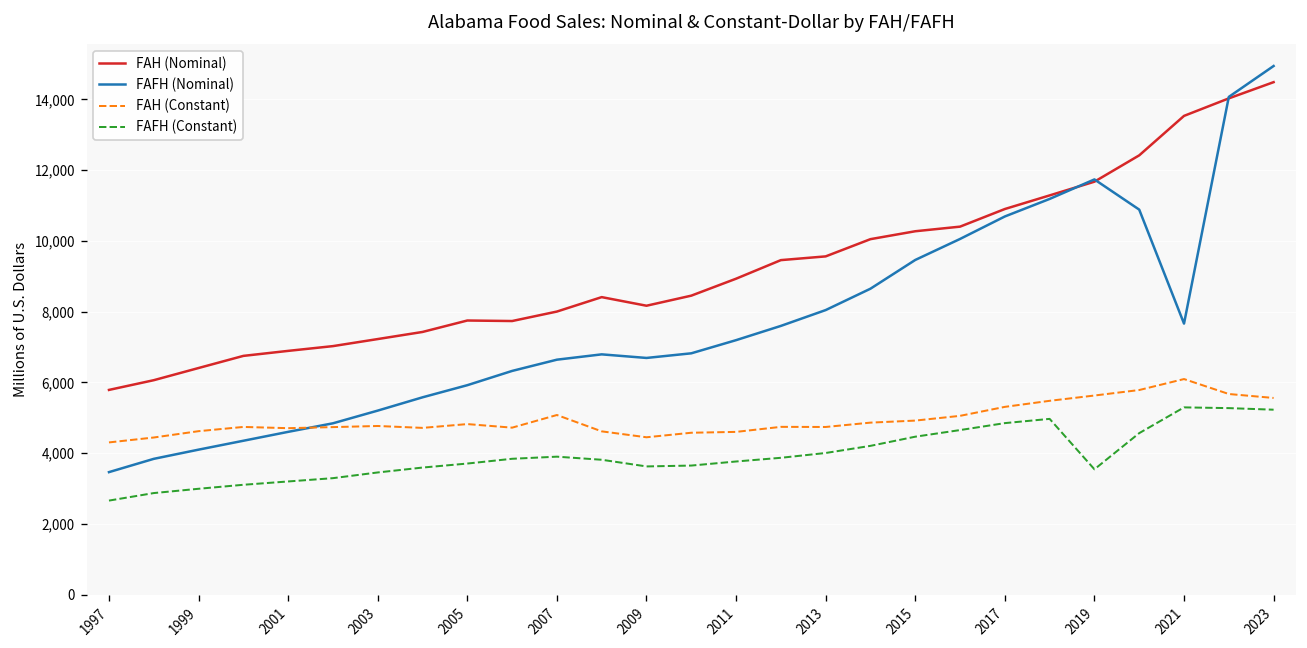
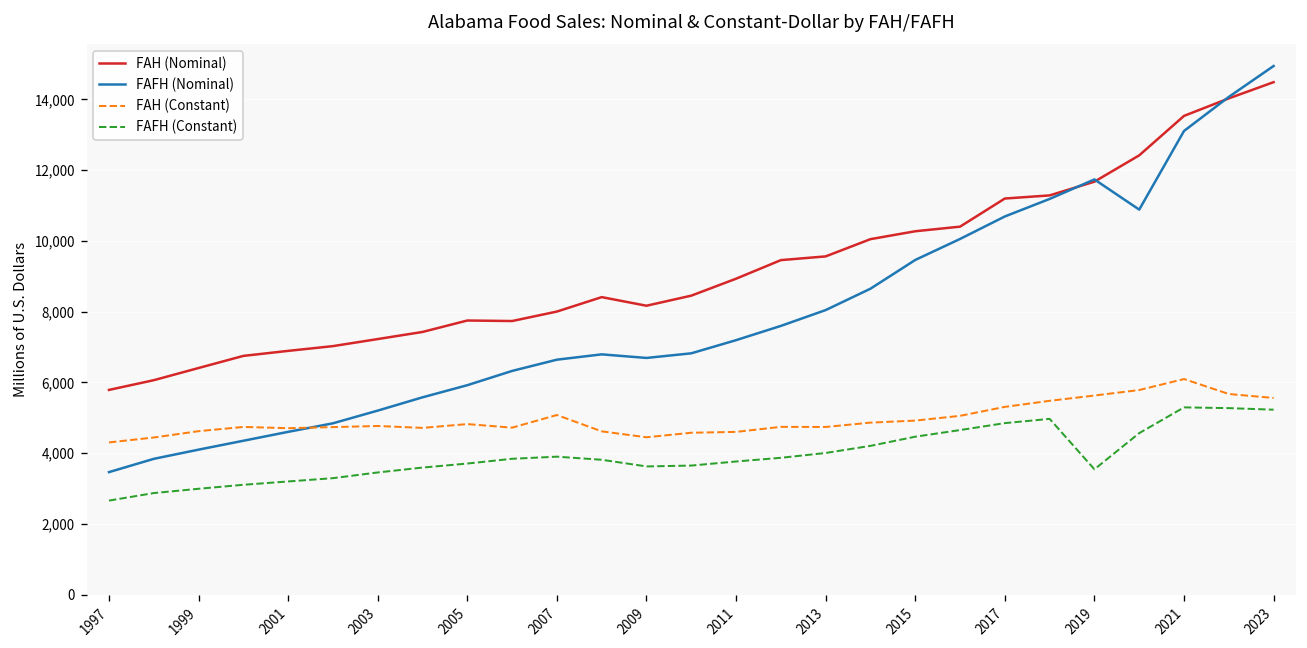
  {
    "FAH (Nominal)": {
      "1997": "5,800",
      "1999": "6,400",
      "2001": "6,900",
      "2003": "7,200",
      "2005": "7,800",
      "2007": "8,000",
      "2009": "8,200",
      "2011": "8,900",
      "2013": "9,600",
      "2015": "10,300",
-     "2017": "10,900",
+     "2017": "11,200",
      "2021": "13,500",
      "2023": "14,500"
    },
    "FAFH (Nominal)": {
      "1997": "3,500",
      "1999": "4,100",
      "2001": "4,600",
      "2003": "5,200",
      "2005": "5,900",
      "2007": "6,600",
      "2009": "6,700",
      "2011": "7,200",
      "2013": "8,000",
      "2015": "9,500",
      "2017": "10,700",
-     "2021": "7,700",
+     "2021": "13,100",
      "2023": "14,900"
    },
    "FAH (Constant)": {
      "1997": "4,300",
      "1999": "4,600",
      "2001": "4,700",
      "2003": "4,800",
      "2005": "4,800",
      "2007": "5,100",
      "2009": "4,500",
      "2011": "4,600",
      "2013": "4,700",
      "2015": "4,900",
      "2017": "5,300",
      "2019": "5,600",
      "2021": "6,100",
      "2023": "5,600"
    },
    "FAFH (Constant)": {
      "1997": "2,700",
      "1999": "3,000",
      "2001": "3,200",
      "2003": "3,500",
      "2005": "3,700",
      "2007": "3,900",
      "2009": "3,600",
      "2011": "3,800",
      "2013": "4,000",
      "2015": "4,500",
      "2017": "4,900",
      "2019": "3,500",
      "2021": "5,300",
      "2023": "5,200"
    }
  }
